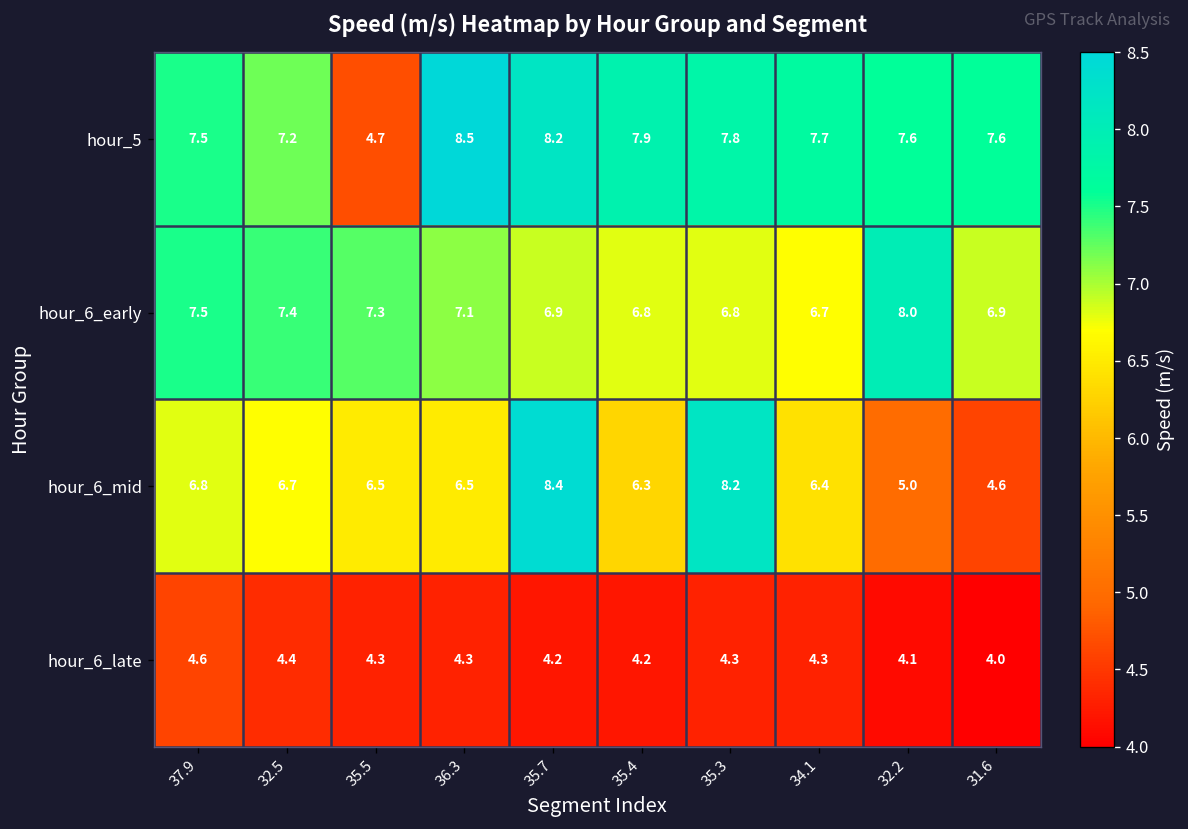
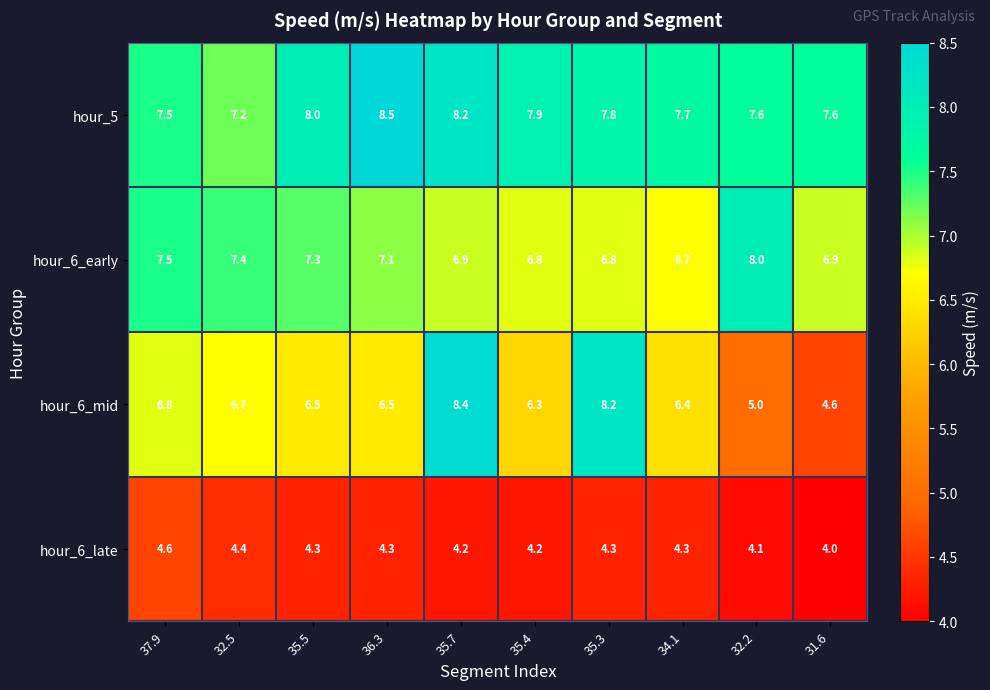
  {
    "hour_5": {
      "37.9": 7.5,
      "32.5": 7.2,
-     "35.5": 4.7,
+     "35.5": 8.0,
      "36.3": 8.5,
      "35.7": 8.2,
      "35.4": 7.9,
      "35.3": 7.8,
      "34.1": 7.7,
      "32.2": 7.6,
      "31.6": 7.6
    },
    "hour_6_early": {
      "37.9": 7.5,
      "32.5": 7.4,
      "35.5": 7.3,
      "36.3": 7.1,
      "35.7": 6.9,
      "35.4": 6.8,
      "35.3": 6.8,
      "34.1": 6.7,
      "32.2": 8.0,
      "31.6": 6.9
    },
    "hour_6_mid": {
      "37.9": 6.8,
      "32.5": 6.7,
      "35.5": 6.5,
      "36.3": 6.5,
      "35.7": 8.4,
      "35.4": 6.3,
      "35.3": 8.2,
      "34.1": 6.4,
      "32.2": 5.0,
      "31.6": 4.6
    },
    "hour_6_late": {
      "37.9": 4.6,
      "32.5": 4.4,
      "35.5": 4.3,
      "36.3": 4.3,
      "35.7": 4.2,
      "35.4": 4.2,
      "35.3": 4.3,
      "34.1": 4.3,
      "32.2": 4.1,
      "31.6": 4.0
    }
  }
